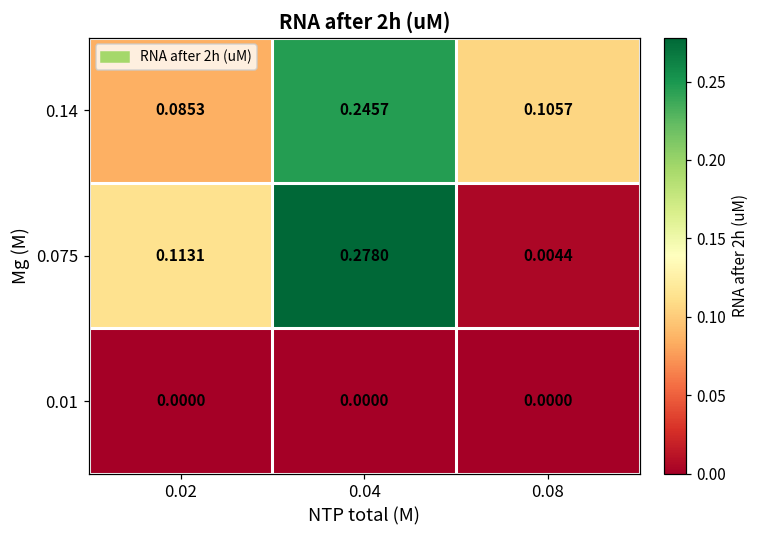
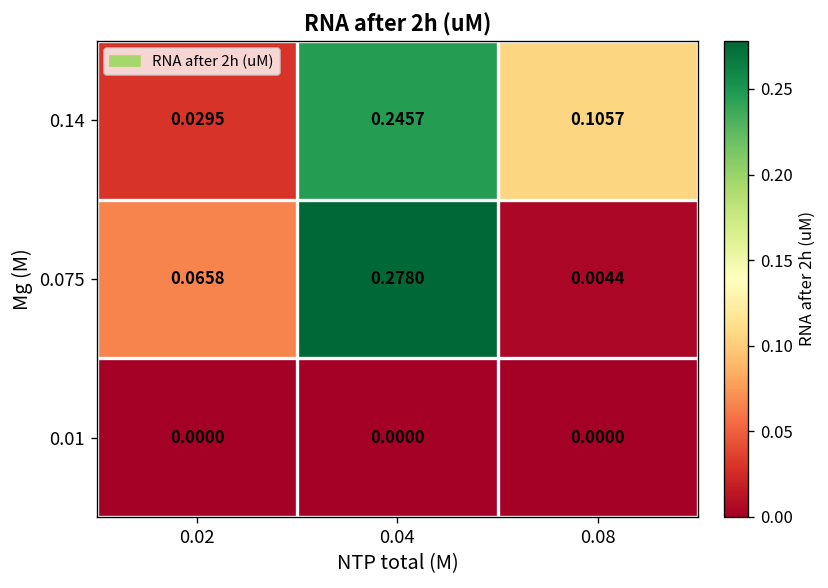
  {
    "0.14": {
-     "0.02": 0.0853,
+     "0.02": 0.0295,
      "0.04": 0.2457,
      "0.08": 0.1057
    },
    "0.075": {
-     "0.02": 0.1131,
+     "0.02": 0.0658,
      "0.04": 0.2780,
      "0.08": 0.0044
    },
    "0.01": {
      "0.02": 0.0000,
      "0.04": 0.0000,
      "0.08": 0.0000
    }
  }
